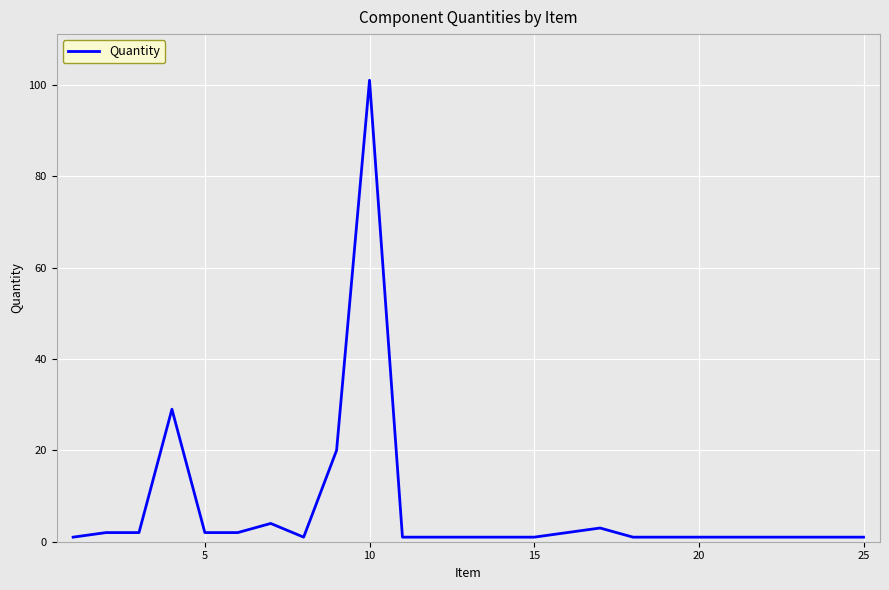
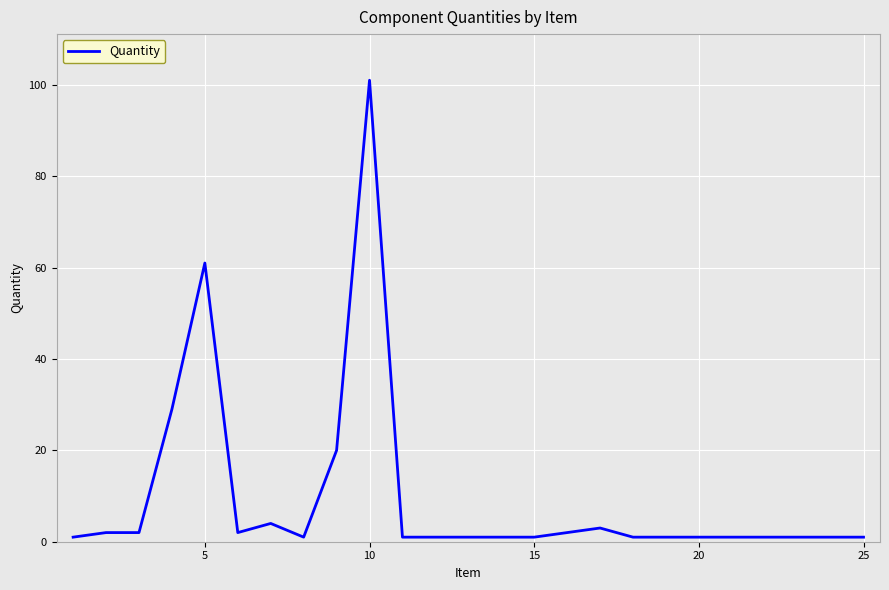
  {
-   "5": 2,
+   "5": 61,
    "10": 101,
    "15": 1,
    "20": 1,
    "25": 1
  }
